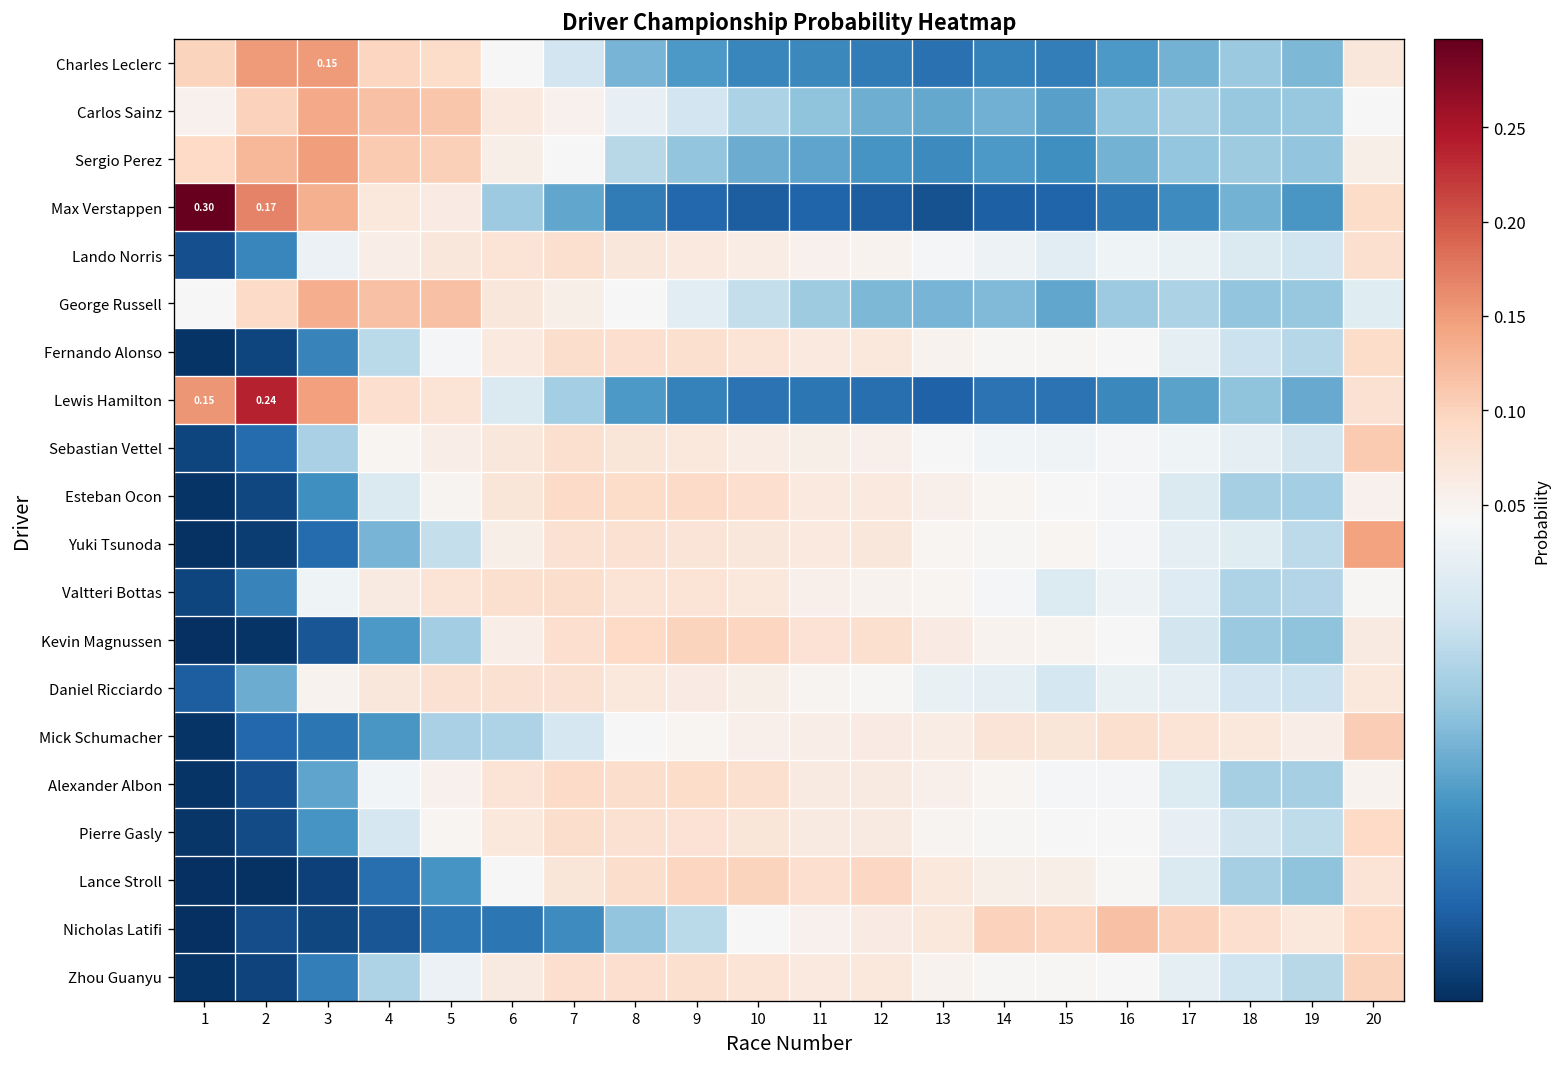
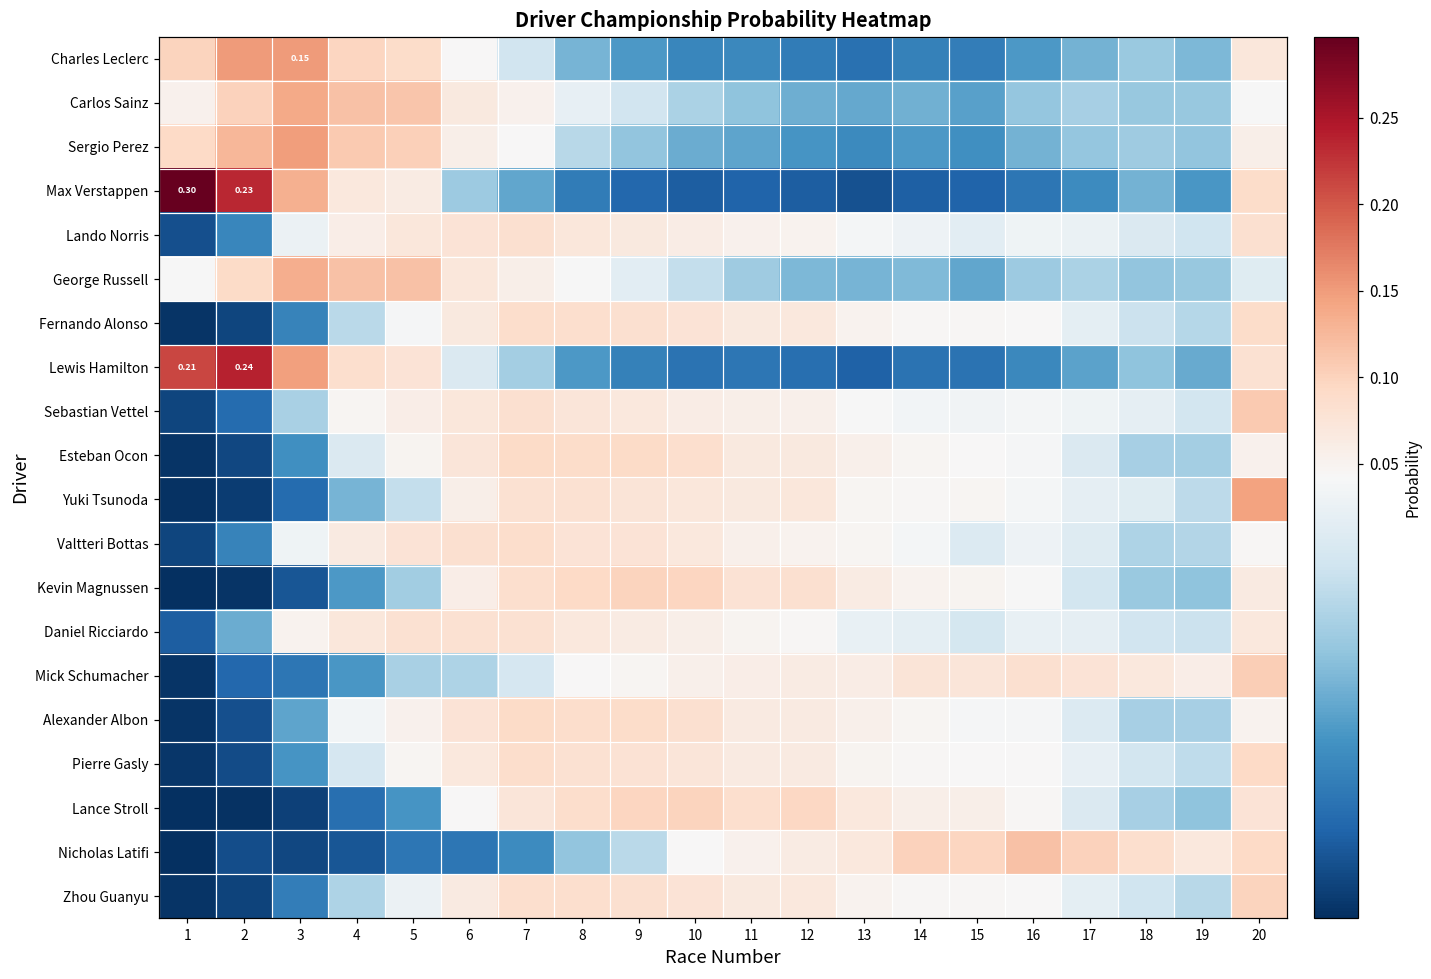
  {
    "Charles Leclerc": {
      "3": 0.15
    },
    "Max Verstappen": {
      "1": 0.30,
-     "2": 0.17
+     "2": 0.23
    },
    "Lewis Hamilton": {
-     "1": 0.15,
+     "1": 0.21,
      "2": 0.24
    }
  }
